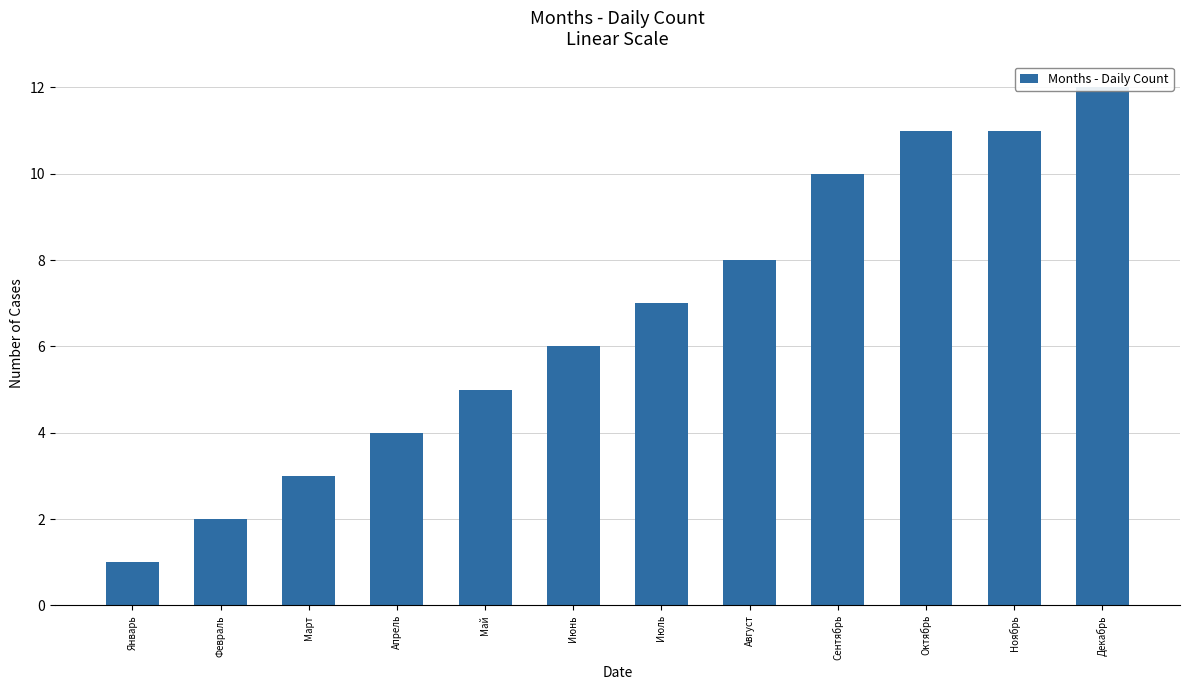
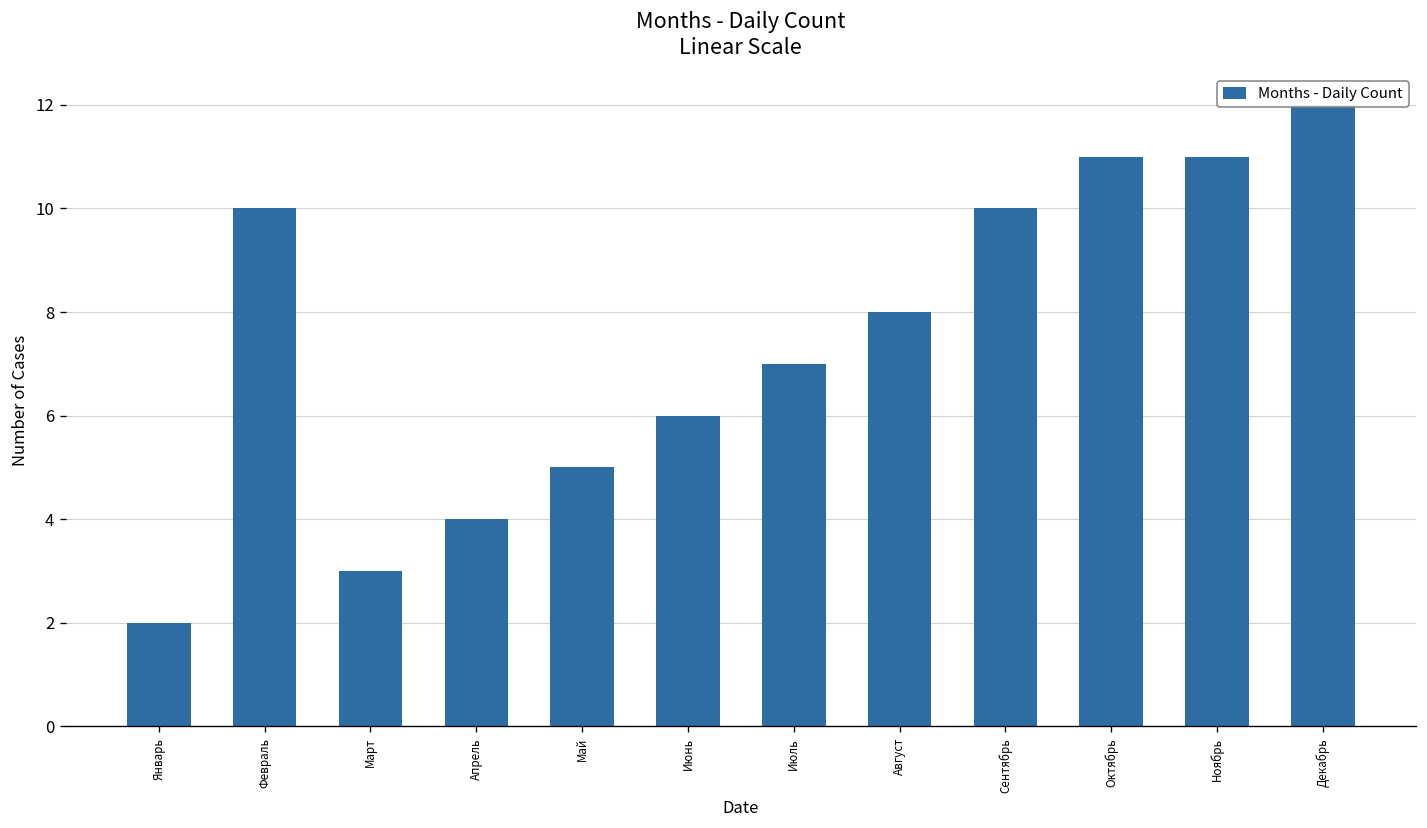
  {
-   "Январь": 1,
-   "Февраль": 2,
+   "Январь": 2,
+   "Февраль": 10,
    "Март": 3,
    "Апрель": 4,
    "Май": 5,
    "Июнь": 6,
    "Июль": 7,
    "Август": 8,
    "Сентябрь": 10,
    "Октябрь": 11,
    "Ноябрь": 11
  }
